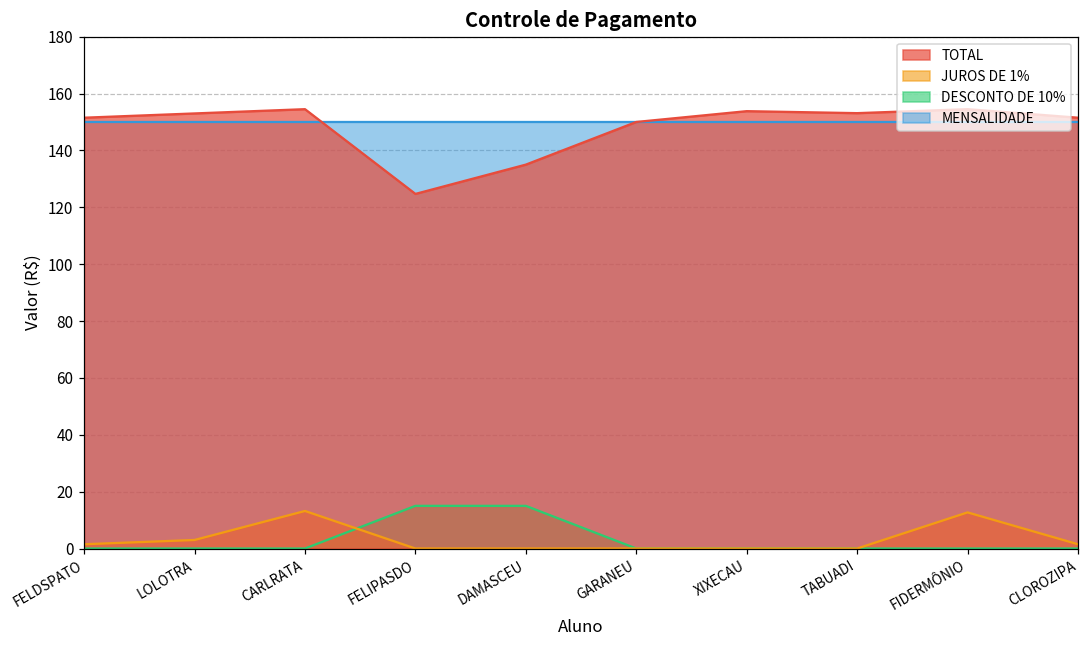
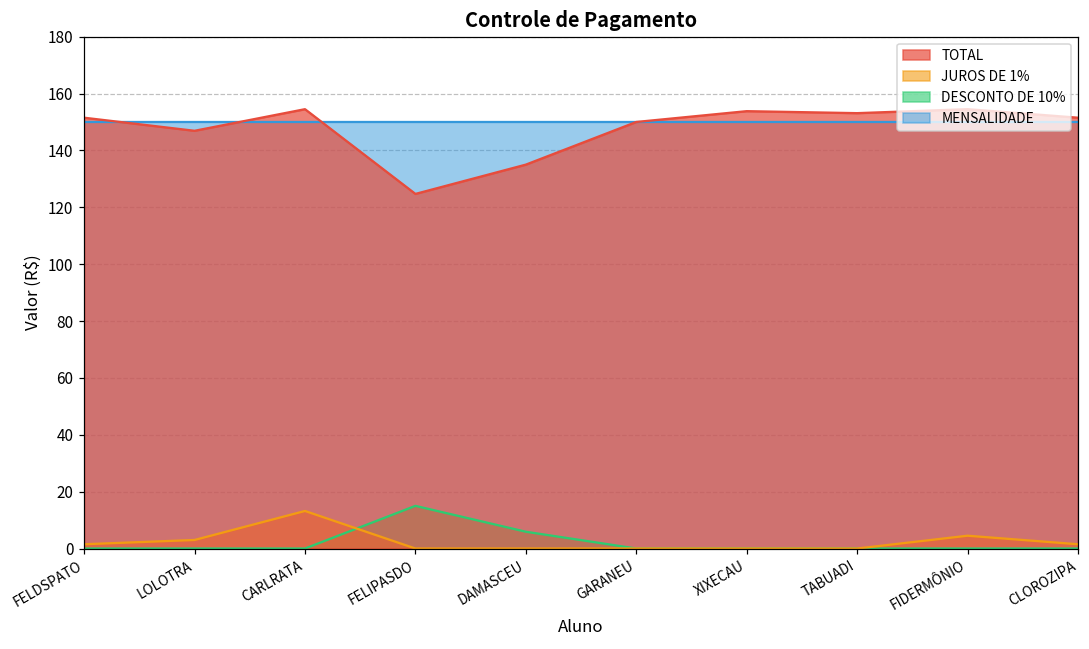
  {
    "MENSALIDADE": {
      "FELDSPATO": 150,
      "LOLOTRA": 150,
      "CARLRATA": 150,
      "FELIPASDO": 150,
      "DAMASCEU": 150,
      "XIXECAU": 150,
      "TABUADI": 150,
      "CLOROZIPA": 150
    },
    "DESCONTO DE 10%": {
      "FELDSPATO": 0,
      "LOLOTRA": 0,
      "CARLRATA": 0,
      "FELIPASDO": 15,
-     "DAMASCEU": 15,
+     "DAMASCEU": 6,
      "FIDERMÔNIO": 0,
      "CLOROZIPA": 0
    },
    "JUROS DE 1%": {
      "FELDSPATO": 2,
      "LOLOTRA": 3,
      "CARLRATA": 13,
      "FELIPASDO": 0,
      "DAMASCEU": 0,
-     "FIDERMÔNIO": 13,
+     "FIDERMÔNIO": 5,
      "CLOROZIPA": 2
    },
    "TOTAL": {
      "FELDSPATO": 152,
-     "LOLOTRA": 153,
+     "LOLOTRA": 147,
      "CARLRATA": 155,
      "FELIPASDO": 125,
      "DAMASCEU": 135,
      "XIXECAU": 154,
      "TABUADI": 153,
      "CLOROZIPA": 152
    }
  }
